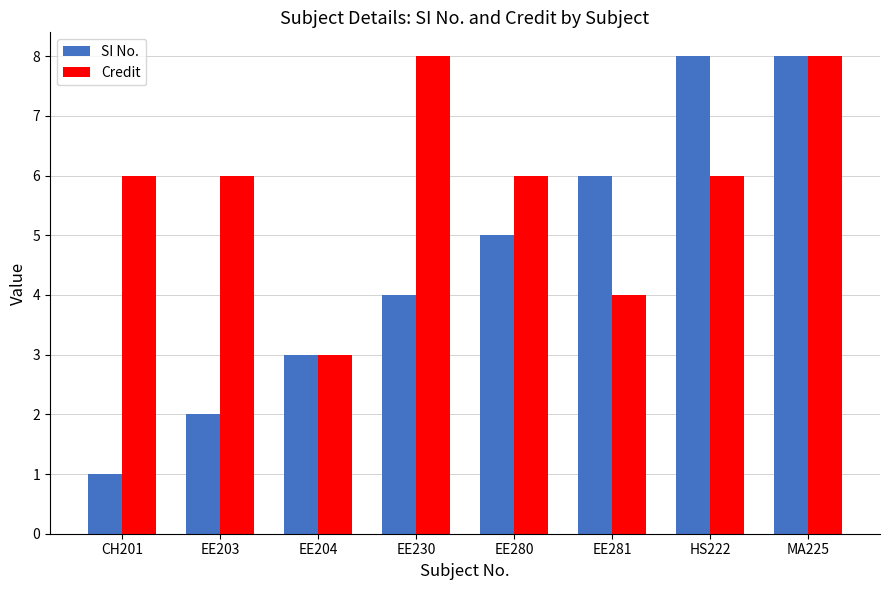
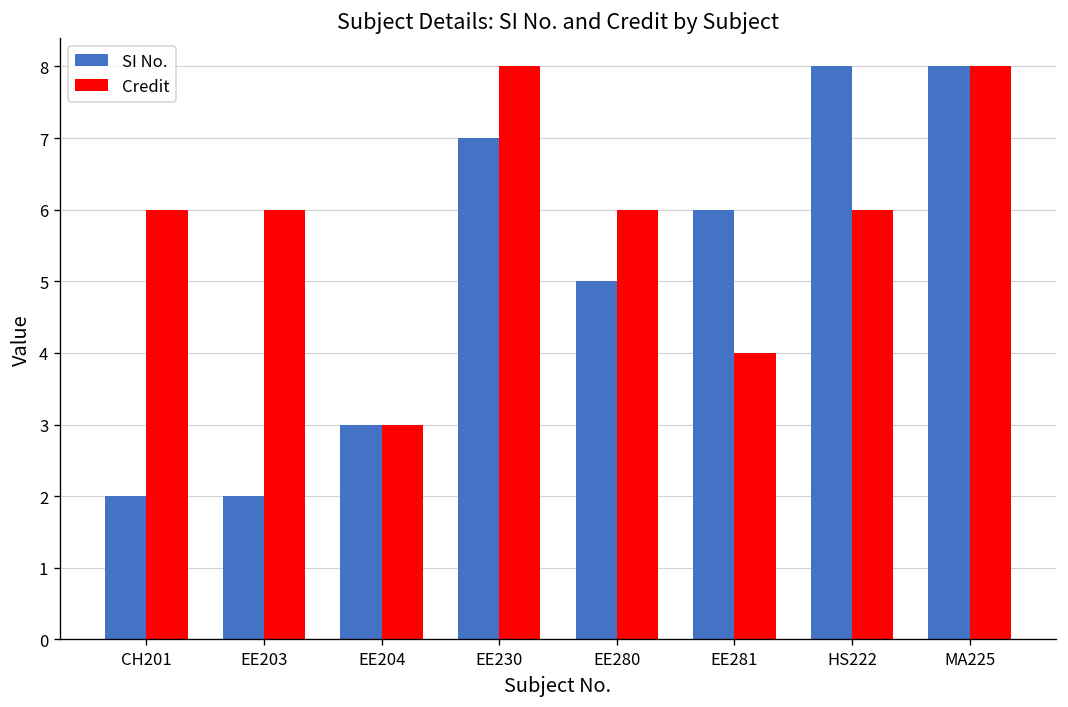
  {
    "SI No.": {
-     "CH201": 1,
+     "CH201": 2,
      "EE203": 2,
      "EE204": 3,
-     "EE230": 4,
+     "EE230": 7,
      "EE280": 5,
      "EE281": 6,
      "HS222": 8,
      "MA225": 8
    },
    "Credit": {
      "CH201": 6,
      "EE203": 6,
      "EE204": 3,
      "EE230": 8,
      "EE280": 6,
      "EE281": 4,
      "HS222": 6,
      "MA225": 8
    }
  }
